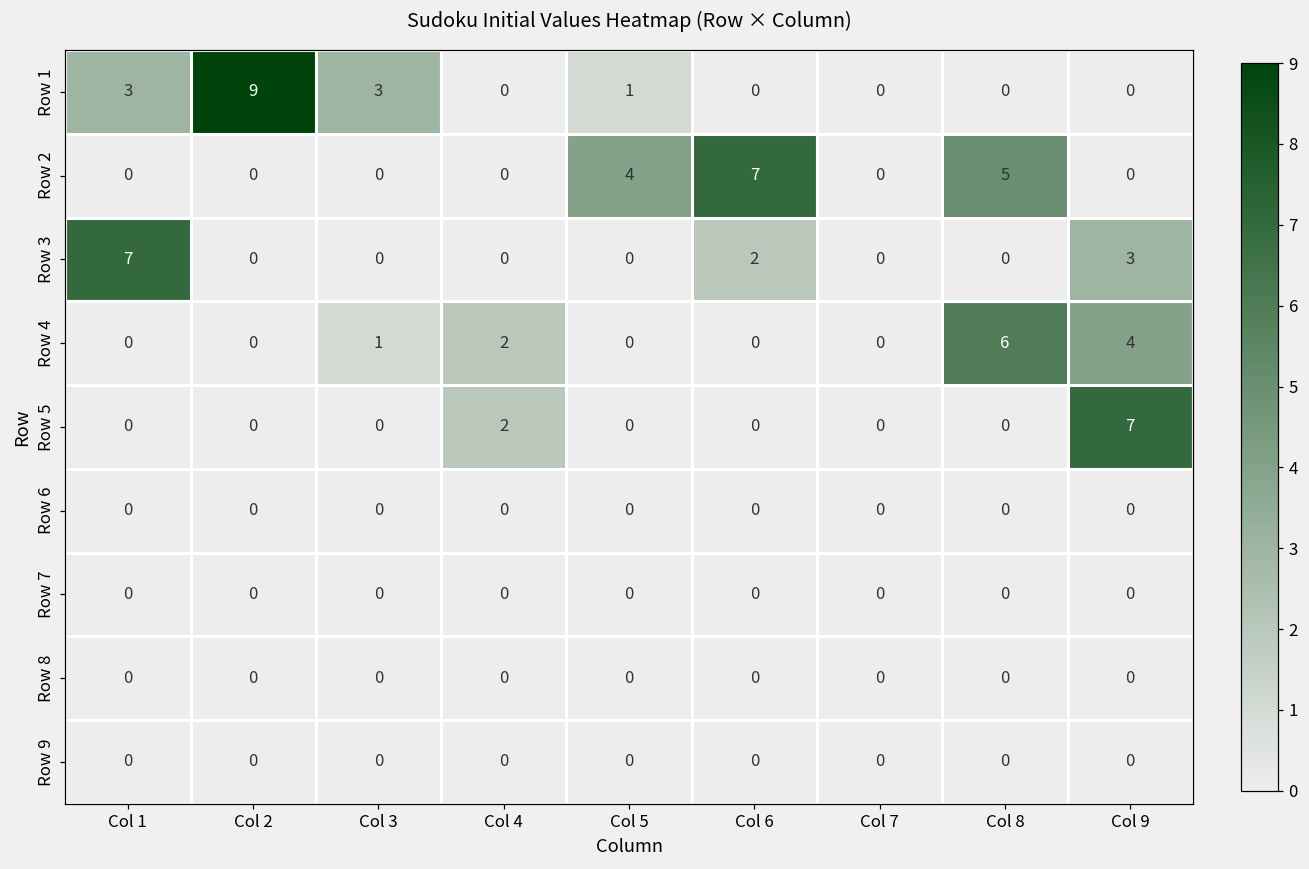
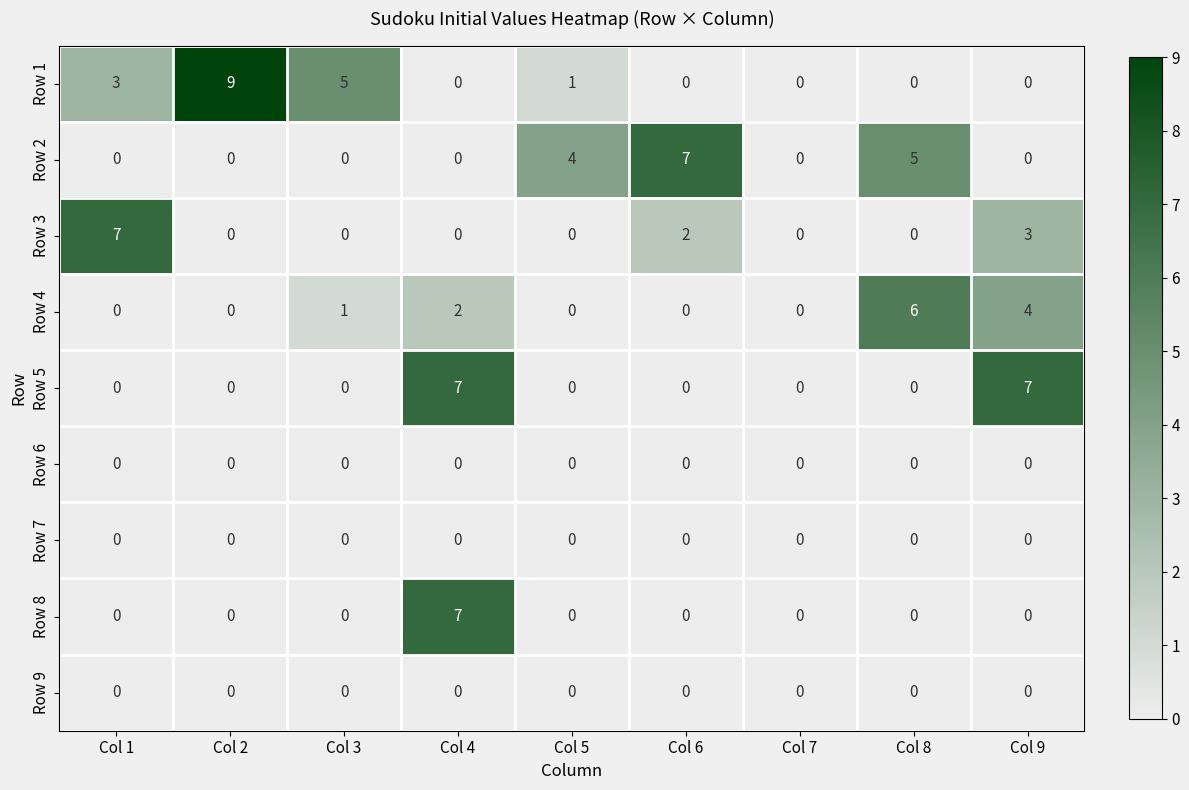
  {
    "Row 1": {
      "Col 1": 3,
      "Col 2": 9,
-     "Col 3": 3,
+     "Col 3": 5,
      "Col 4": 0,
      "Col 5": 1,
      "Col 6": 0,
      "Col 7": 0,
      "Col 8": 0,
      "Col 9": 0
    },
    "Row 2": {
      "Col 1": 0,
      "Col 2": 0,
      "Col 3": 0,
      "Col 4": 0,
      "Col 5": 4,
      "Col 6": 7,
      "Col 7": 0,
      "Col 8": 5,
      "Col 9": 0
    },
    "Row 3": {
      "Col 1": 7,
      "Col 2": 0,
      "Col 3": 0,
      "Col 4": 0,
      "Col 5": 0,
      "Col 6": 2,
      "Col 7": 0,
      "Col 8": 0,
      "Col 9": 3
    },
    "Row 4": {
      "Col 1": 0,
      "Col 2": 0,
      "Col 3": 1,
      "Col 4": 2,
      "Col 5": 0,
      "Col 6": 0,
      "Col 7": 0,
      "Col 8": 6,
      "Col 9": 4
    },
    "Row 5": {
      "Col 1": 0,
      "Col 2": 0,
      "Col 3": 0,
-     "Col 4": 2,
+     "Col 4": 7,
      "Col 5": 0,
      "Col 6": 0,
      "Col 7": 0,
      "Col 8": 0,
      "Col 9": 7
    },
    "Row 6": {
      "Col 1": 0,
      "Col 2": 0,
      "Col 3": 0,
      "Col 4": 0,
      "Col 5": 0,
      "Col 6": 0,
      "Col 7": 0,
      "Col 8": 0,
      "Col 9": 0
    },
    "Row 7": {
      "Col 1": 0,
      "Col 2": 0,
      "Col 3": 0,
      "Col 4": 0,
      "Col 5": 0,
      "Col 6": 0,
      "Col 7": 0,
      "Col 8": 0,
      "Col 9": 0
    },
    "Row 8": {
      "Col 1": 0,
      "Col 2": 0,
      "Col 3": 0,
-     "Col 4": 0,
+     "Col 4": 7,
      "Col 5": 0,
      "Col 6": 0,
      "Col 7": 0,
      "Col 8": 0,
      "Col 9": 0
    },
    "Row 9": {
      "Col 1": 0,
      "Col 2": 0,
      "Col 3": 0,
      "Col 4": 0,
      "Col 5": 0,
      "Col 6": 0,
      "Col 7": 0,
      "Col 8": 0,
      "Col 9": 0
    }
  }
